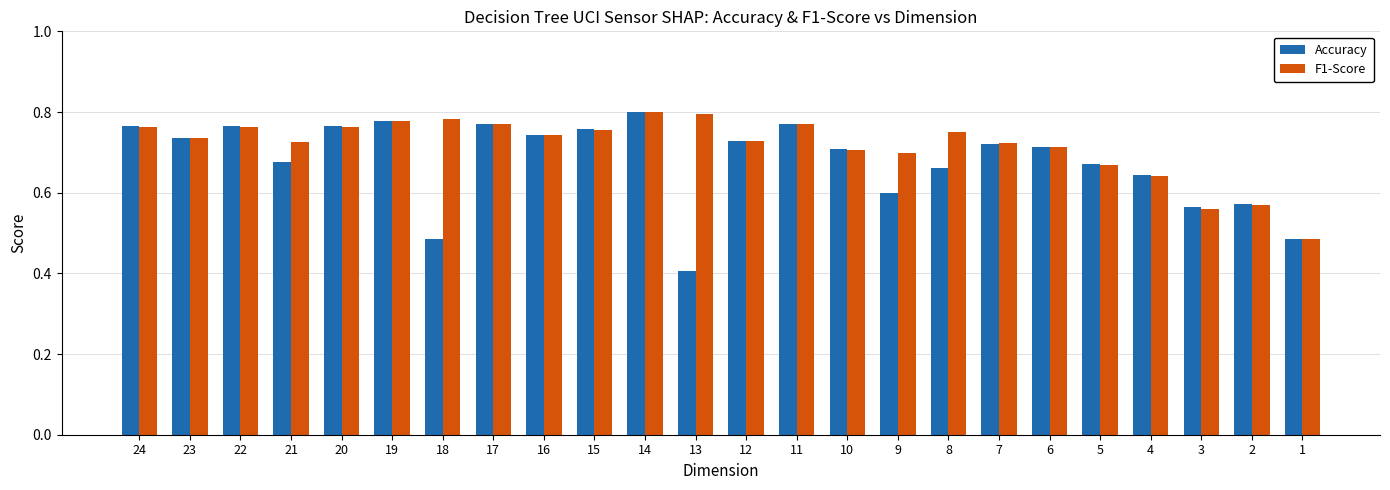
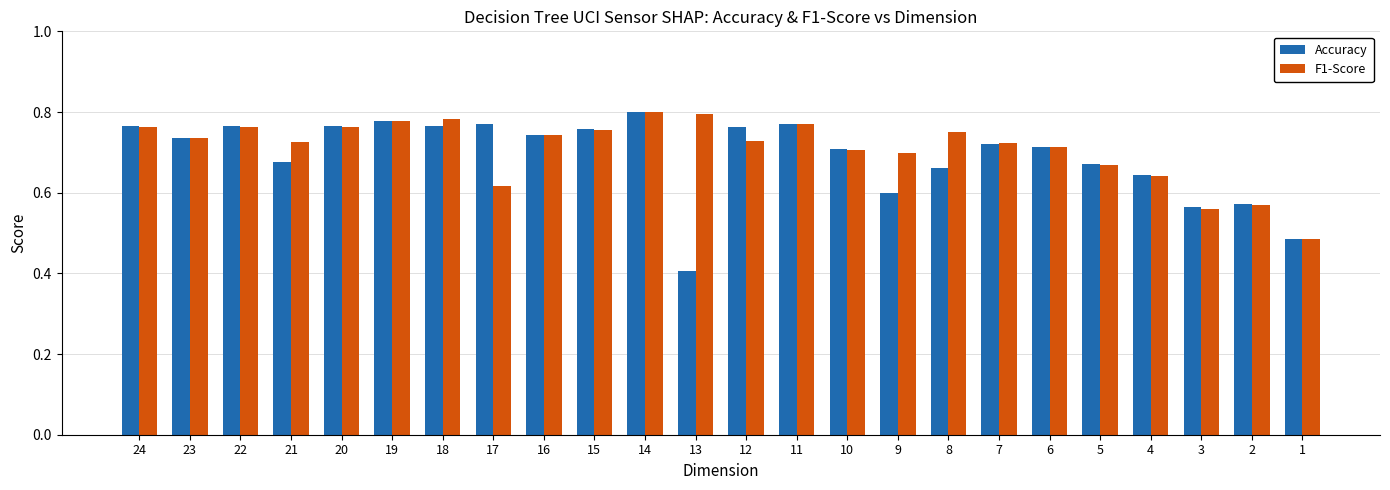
  {
    "Accuracy": {
      "24": 0.76,
      "23": 0.74,
      "22": 0.76,
      "21": 0.68,
      "20": 0.76,
      "19": 0.78,
-     "18": 0.48,
+     "18": 0.76,
      "17": 0.77,
      "16": 0.74,
      "15": 0.76,
      "14": 0.80,
      "13": 0.41,
-     "12": 0.73,
+     "12": 0.76,
      "11": 0.77,
      "10": 0.71,
      "9": 0.60,
      "8": 0.66,
      "7": 0.72,
      "6": 0.71,
      "5": 0.67,
      "4": 0.64,
      "3": 0.56,
      "2": 0.57,
      "1": 0.49
    },
    "F1-Score": {
      "24": 0.76,
      "23": 0.73,
      "22": 0.76,
      "21": 0.73,
      "20": 0.76,
      "19": 0.78,
      "18": 0.78,
-     "17": 0.77,
+     "17": 0.62,
      "16": 0.74,
      "15": 0.76,
      "14": 0.80,
      "13": 0.80,
      "12": 0.73,
      "11": 0.77,
      "10": 0.71,
      "9": 0.70,
      "8": 0.75,
      "7": 0.72,
      "6": 0.71,
      "5": 0.67,
      "4": 0.64,
      "3": 0.56,
      "2": 0.57,
      "1": 0.48
    }
  }
